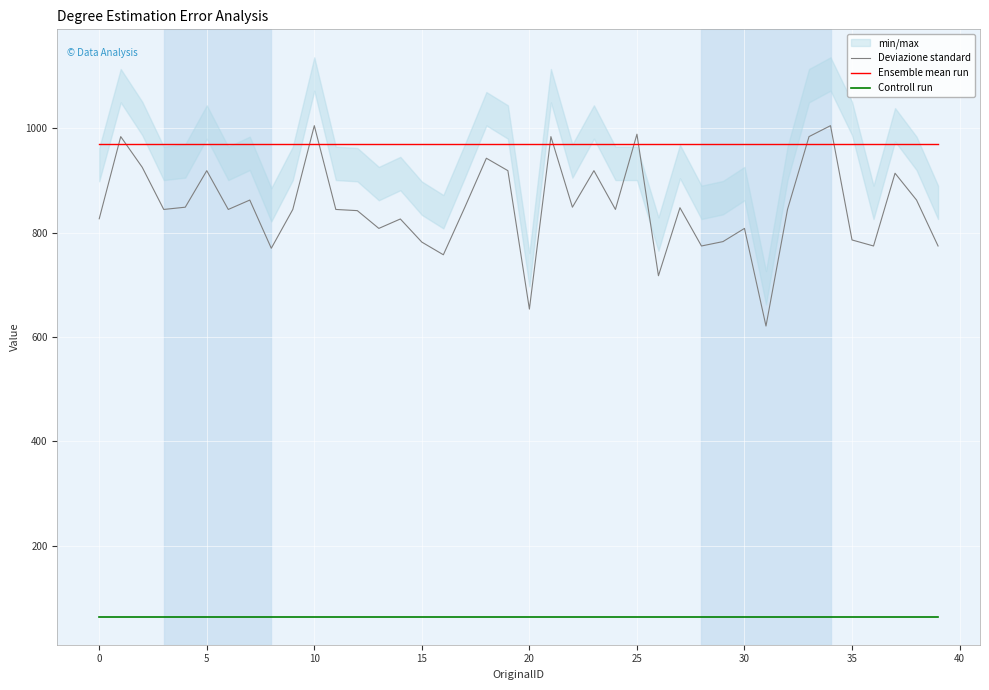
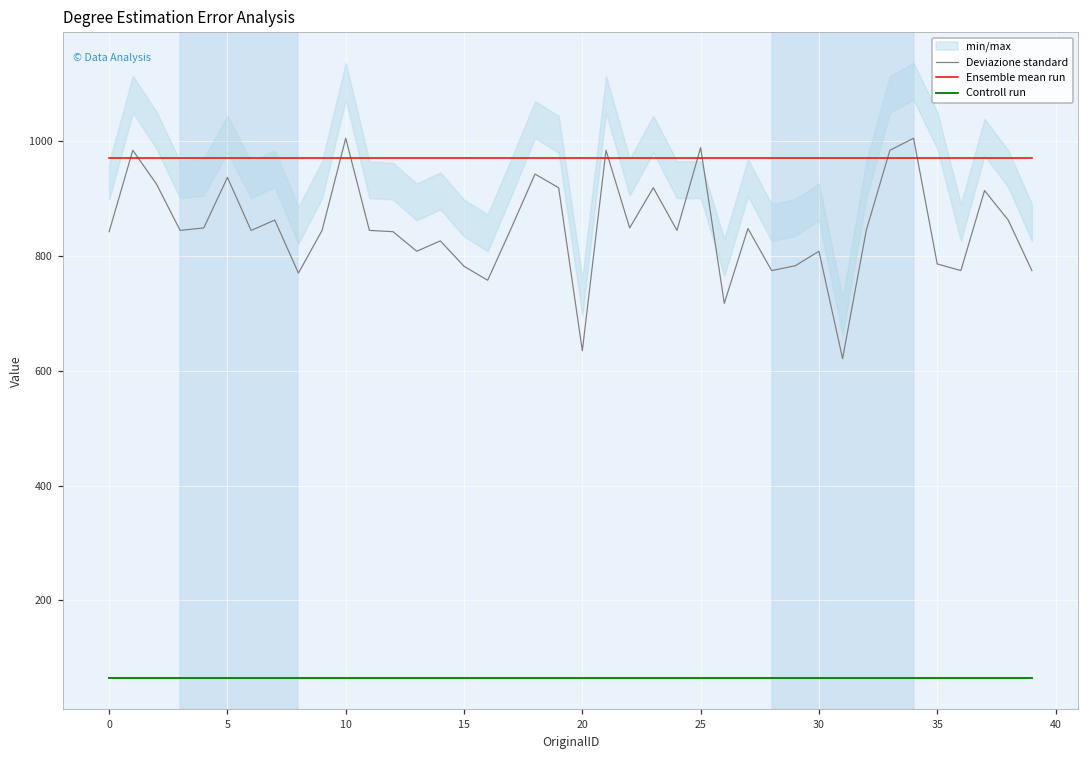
  {
    "Deviazione standard": {
-     "0": 830,
-     "5": 920,
+     "0": 840,
+     "5": 940,
      "10": 1010,
      "15": 780,
-     "20": 650,
+     "20": 630,
      "25": 990,
      "30": 810,
      "35": 790
    },
    "Ensemble mean run": {
      "0": 970,
      "5": 970,
      "10": 970,
      "15": 970,
      "20": 970,
      "25": 970,
      "30": 970,
      "35": 970
    },
    "Controll run": {
      "0": 60,
      "5": 60,
      "10": 60,
      "15": 60,
      "20": 60,
      "25": 60,
      "30": 60,
      "35": 60
    }
  }
